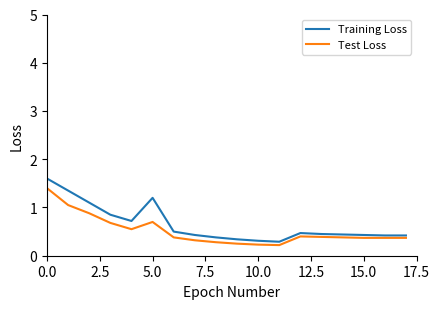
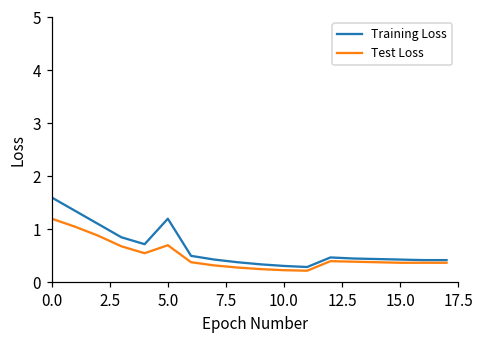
  {
    "Training Loss": {
      "0.0": 1.6,
      "5.0": 1.2,
      "10.0": 0.3,
      "15.0": 0.4
    },
    "Test Loss": {
-     "0.0": 1.4,
+     "0.0": 1.2,
      "5.0": 0.7,
      "10.0": 0.2,
      "15.0": 0.4
    }
  }
